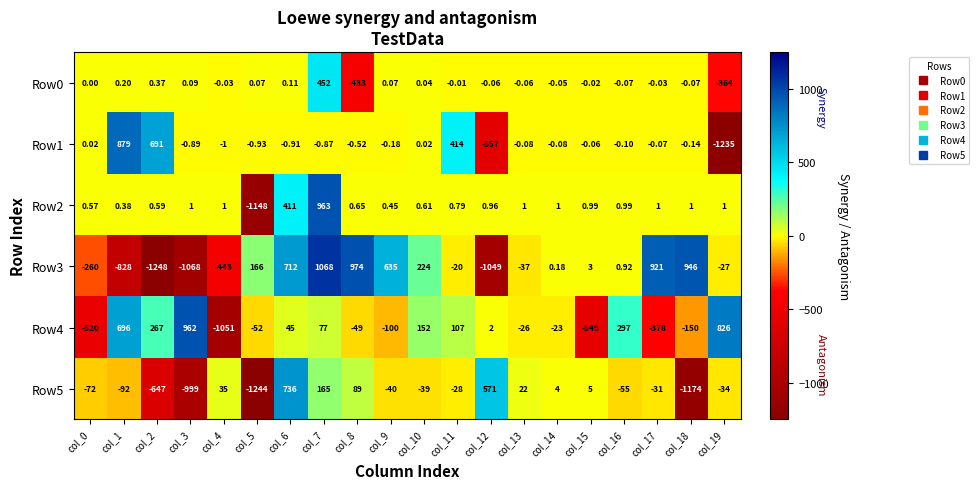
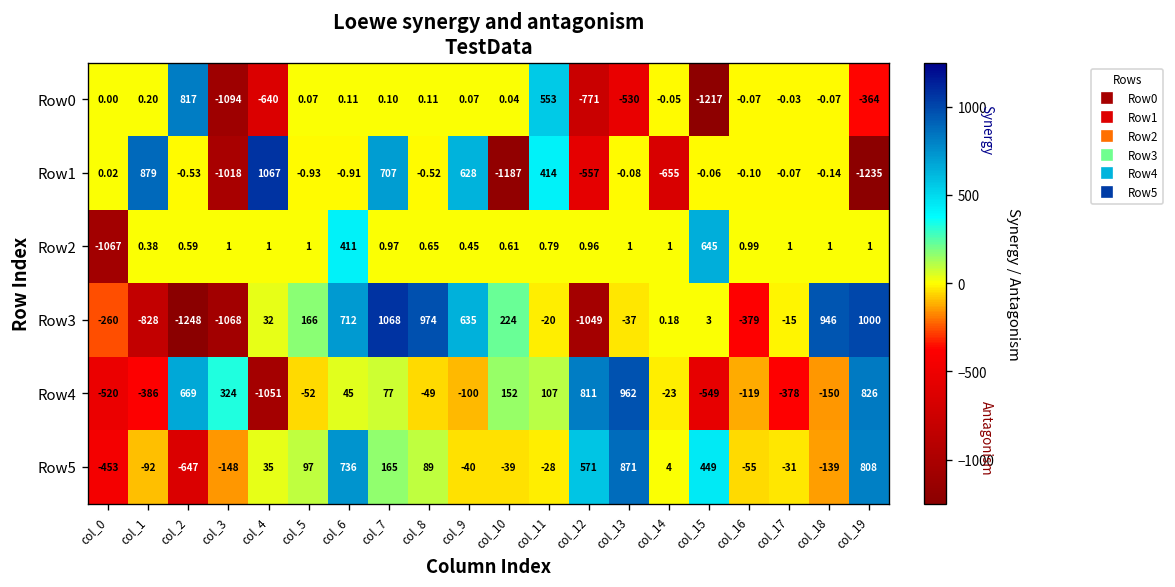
  {
    "Row0": {
      "col_0": 0.00,
      "col_1": 0.20,
-     "col_2": 0.37,
-     "col_3": 0.09,
-     "col_4": -0.03,
+     "col_2": 817,
+     "col_3": -1094,
+     "col_4": -640,
      "col_5": 0.07,
      "col_6": 0.11,
-     "col_7": 452,
-     "col_8": -433,
+     "col_7": 0.10,
+     "col_8": 0.11,
      "col_9": 0.07,
      "col_10": 0.04,
-     "col_11": -0.01,
-     "col_12": -0.06,
-     "col_13": -0.06,
+     "col_11": 553,
+     "col_12": -771,
+     "col_13": -530,
      "col_14": -0.05,
-     "col_15": -0.02,
+     "col_15": -1217,
      "col_16": -0.07,
      "col_17": -0.03,
      "col_18": -0.07,
      "col_19": -364
    },
    "Row1": {
      "col_0": 0.02,
      "col_1": 879,
-     "col_2": 691,
-     "col_3": -0.89,
-     "col_4": -1,
+     "col_2": -0.53,
+     "col_3": -1018,
+     "col_4": 1067,
      "col_5": -0.93,
      "col_6": -0.91,
-     "col_7": -0.87,
+     "col_7": 707,
      "col_8": -0.52,
-     "col_9": -0.18,
-     "col_10": 0.02,
+     "col_9": 628,
+     "col_10": -1187,
      "col_11": 414,
      "col_12": -557,
      "col_13": -0.08,
-     "col_14": -0.08,
+     "col_14": -655,
      "col_15": -0.06,
      "col_16": -0.10,
      "col_17": -0.07,
      "col_18": -0.14,
      "col_19": -1235
    },
    "Row2": {
-     "col_0": 0.57,
+     "col_0": -1067,
      "col_1": 0.38,
      "col_2": 0.59,
      "col_3": 1,
      "col_4": 1,
-     "col_5": -1148,
+     "col_5": 1,
      "col_6": 411,
-     "col_7": 963,
+     "col_7": 0.97,
      "col_8": 0.65,
      "col_9": 0.45,
      "col_10": 0.61,
      "col_11": 0.79,
      "col_12": 0.96,
      "col_13": 1,
      "col_14": 1,
-     "col_15": 0.99,
+     "col_15": 645,
      "col_16": 0.99,
      "col_17": 1,
      "col_18": 1,
      "col_19": 1
    },
    "Row3": {
      "col_0": -260,
      "col_1": -828,
      "col_2": -1248,
      "col_3": -1068,
-     "col_4": -443,
+     "col_4": 32,
      "col_5": 166,
      "col_6": 712,
      "col_7": 1068,
      "col_8": 974,
      "col_9": 635,
      "col_10": 224,
      "col_11": -20,
      "col_12": -1049,
      "col_13": -37,
      "col_14": 0.18,
      "col_15": 3,
-     "col_16": 0.92,
-     "col_17": 921,
+     "col_16": -379,
+     "col_17": -15,
      "col_18": 946,
-     "col_19": -27
+     "col_19": 1000
    },
    "Row4": {
      "col_0": -520,
-     "col_1": 696,
-     "col_2": 267,
-     "col_3": 962,
+     "col_1": -386,
+     "col_2": 669,
+     "col_3": 324,
      "col_4": -1051,
      "col_5": -52,
      "col_6": 45,
      "col_7": 77,
      "col_8": -49,
      "col_9": -100,
      "col_10": 152,
      "col_11": 107,
-     "col_12": 2,
-     "col_13": -26,
+     "col_12": 811,
+     "col_13": 962,
      "col_14": -23,
      "col_15": -549,
-     "col_16": 297,
+     "col_16": -119,
      "col_17": -378,
      "col_18": -150,
      "col_19": 826
    },
    "Row5": {
-     "col_0": -72,
+     "col_0": -453,
      "col_1": -92,
      "col_2": -647,
-     "col_3": -999,
+     "col_3": -148,
      "col_4": 35,
-     "col_5": -1244,
+     "col_5": 97,
      "col_6": 736,
      "col_7": 165,
      "col_8": 89,
      "col_9": -40,
      "col_10": -39,
      "col_11": -28,
      "col_12": 571,
-     "col_13": 22,
+     "col_13": 871,
      "col_14": 4,
-     "col_15": 5,
+     "col_15": 449,
      "col_16": -55,
      "col_17": -31,
-     "col_18": -1174,
-     "col_19": -34
+     "col_18": -139,
+     "col_19": 808
    }
  }
